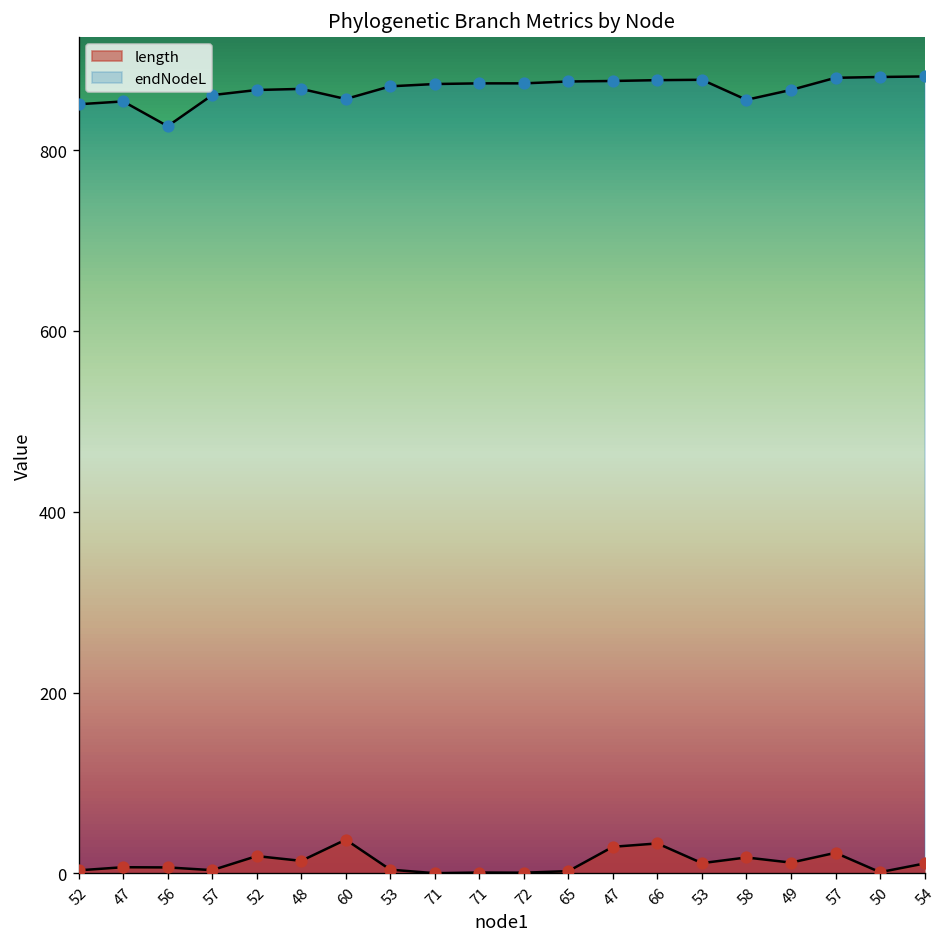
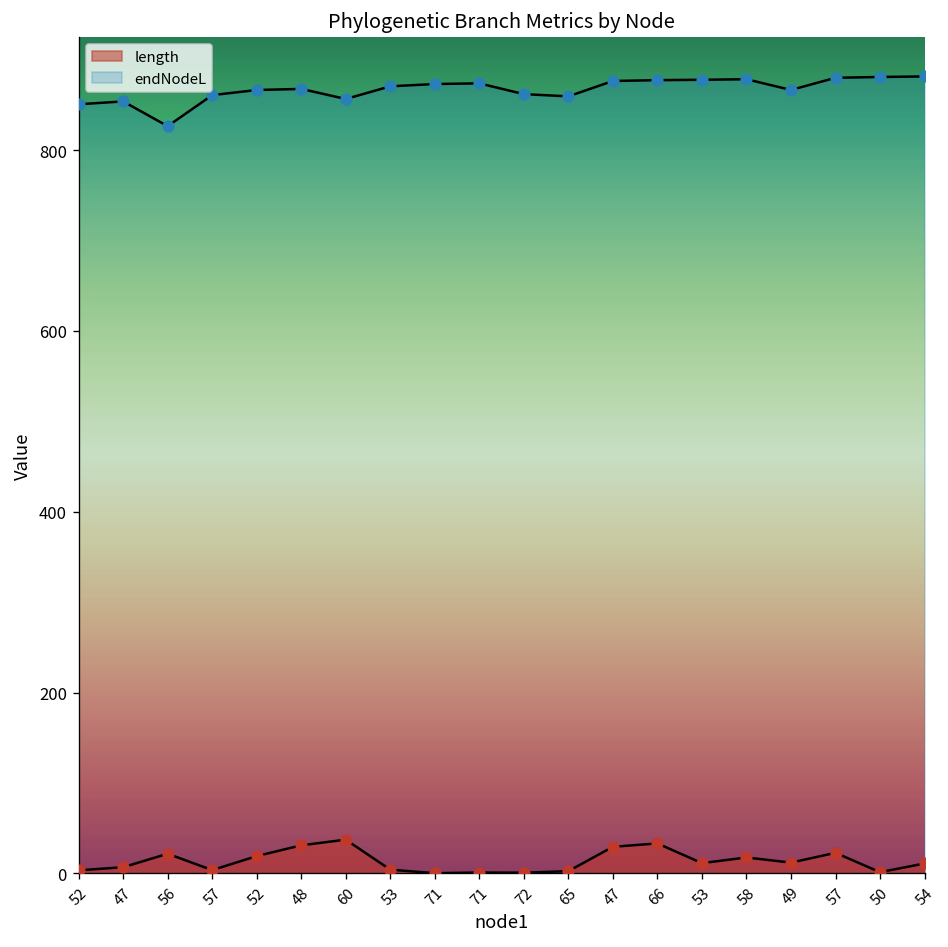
  {
    "length": {
-     "56": 10,
-     "48": 10,
+     "56": 20,
+     "48": 30,
      "60": 40,
      "72": 0,
      "65": 0,
      "66": 30,
      "58": 20,
      "49": 10,
      "50": 0,
      "54": 10
    },
    "endNodeL": {
      "56": 830,
      "48": 870,
      "60": 860,
-     "72": 870,
-     "65": 880,
+     "72": 860,
+     "65": 860,
      "66": 880,
-     "58": 860,
+     "58": 880,
      "49": 870,
      "50": 880,
      "54": 880
    }
  }
